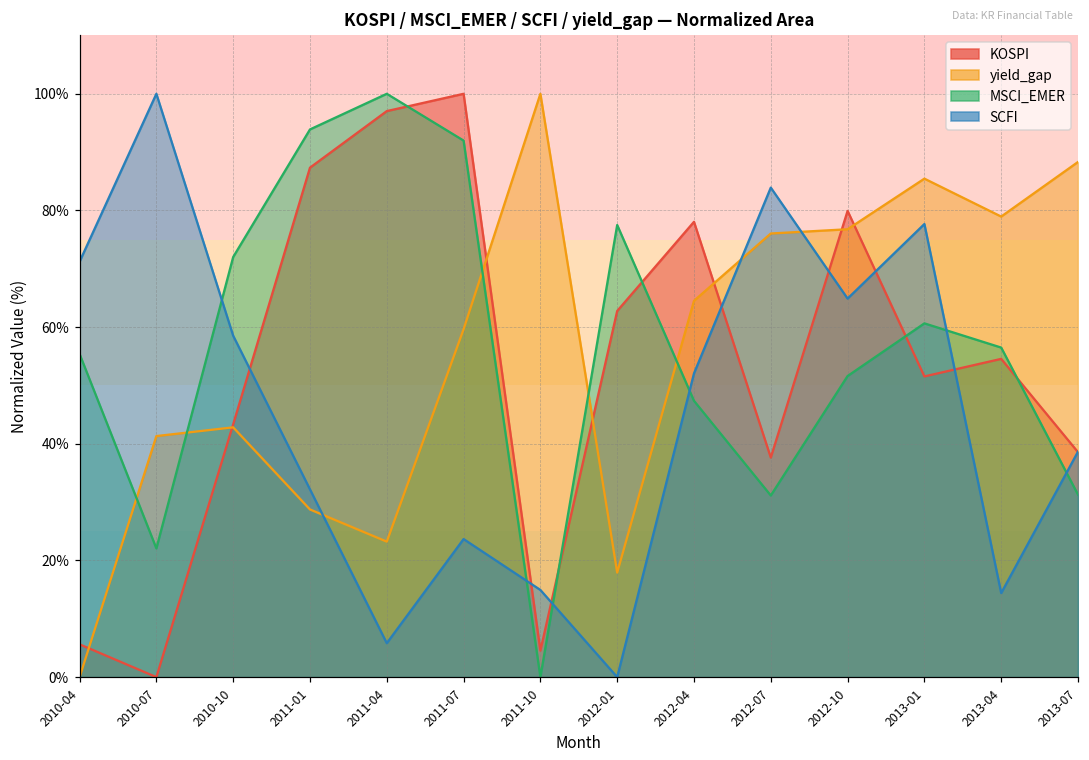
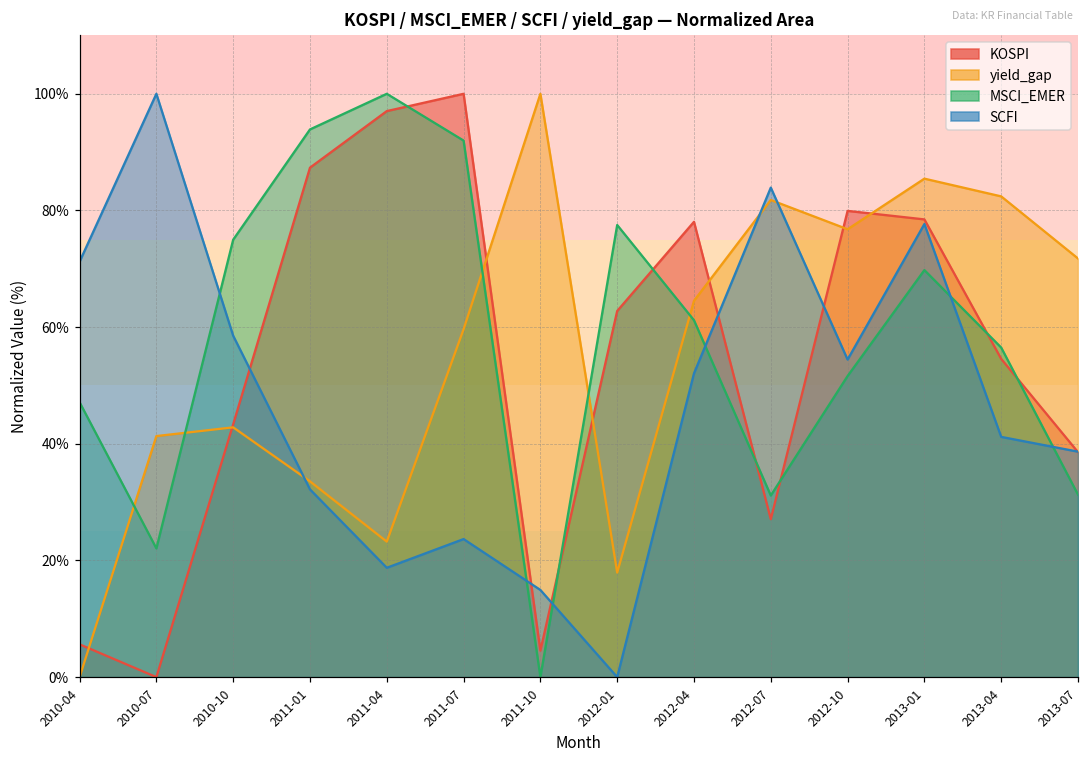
  {
    "KOSPI": {
      "2010-04": "6%",
      "2010-07": "0%",
      "2010-10": "43%",
      "2011-01": "87%",
      "2011-04": "97%",
      "2011-07": "100%",
      "2011-10": "5%",
      "2012-01": "63%",
      "2012-04": "78%",
-     "2012-07": "38%",
+     "2012-07": "27%",
      "2012-10": "80%",
-     "2013-01": "52%",
+     "2013-01": "78%",
      "2013-04": "55%"
    },
    "yield_gap": {
      "2010-04": "0%",
      "2010-07": "41%",
      "2010-10": "43%",
-     "2011-01": "29%",
+     "2011-01": "34%",
      "2011-04": "23%",
      "2011-07": "60%",
      "2011-10": "100%",
      "2012-01": "18%",
      "2012-04": "65%",
-     "2012-07": "76%",
+     "2012-07": "82%",
      "2012-10": "77%",
      "2013-01": "85%",
-     "2013-04": "79%",
-     "2013-07": "88%"
+     "2013-04": "82%",
+     "2013-07": "72%"
    },
    "MSCI_EMER": {
-     "2010-04": "55%",
+     "2010-04": "47%",
      "2010-07": "22%",
-     "2010-10": "72%",
+     "2010-10": "75%",
      "2011-01": "94%",
      "2011-04": "100%",
      "2011-07": "92%",
      "2011-10": "0%",
      "2012-01": "78%",
-     "2012-04": "47%",
+     "2012-04": "61%",
      "2012-07": "31%",
      "2012-10": "52%",
-     "2013-01": "61%",
+     "2013-01": "70%",
      "2013-04": "56%",
      "2013-07": "31%"
    },
    "SCFI": {
      "2010-04": "71%",
      "2010-07": "100%",
      "2010-10": "59%",
      "2011-01": "32%",
-     "2011-04": "6%",
+     "2011-04": "19%",
      "2011-07": "24%",
      "2011-10": "15%",
      "2012-01": "0%",
      "2012-04": "52%",
      "2012-07": "84%",
-     "2012-10": "65%",
+     "2012-10": "54%",
      "2013-01": "78%",
-     "2013-04": "14%"
+     "2013-04": "41%"
    }
  }
